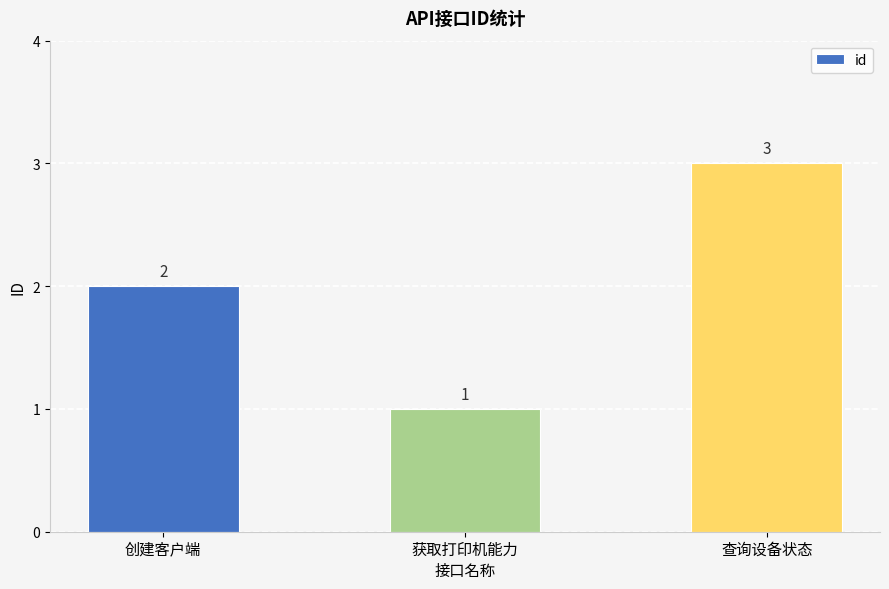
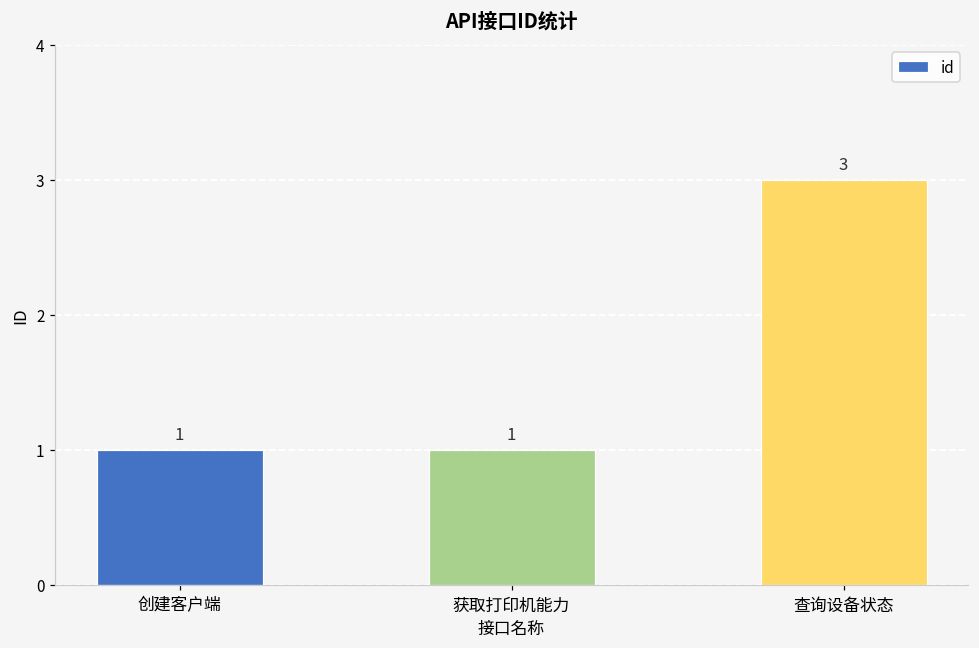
  {
-   "创建客户端": 2,
+   "创建客户端": 1,
    "获取打印机能力": 1,
    "查询设备状态": 3
  }
